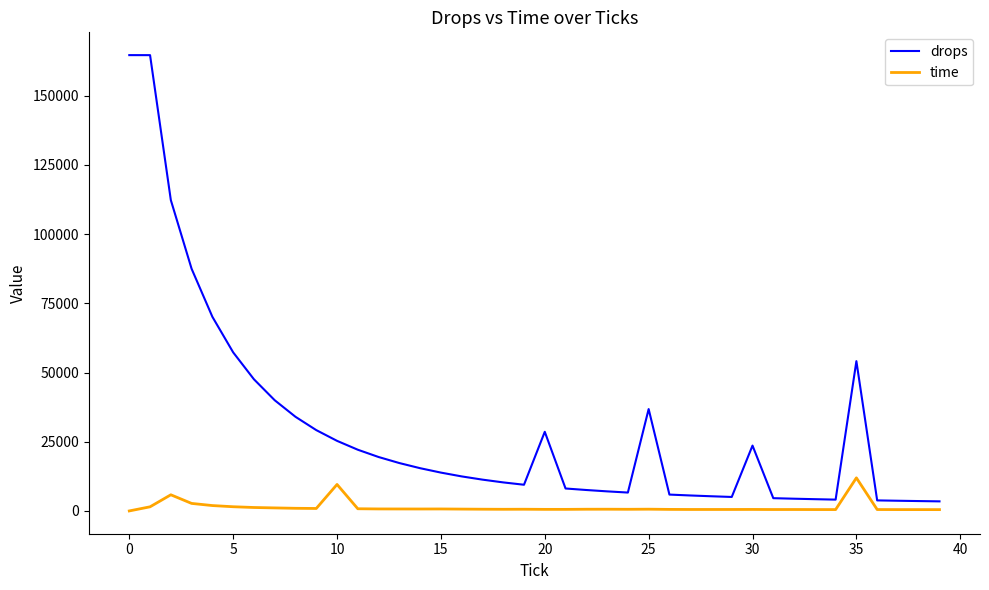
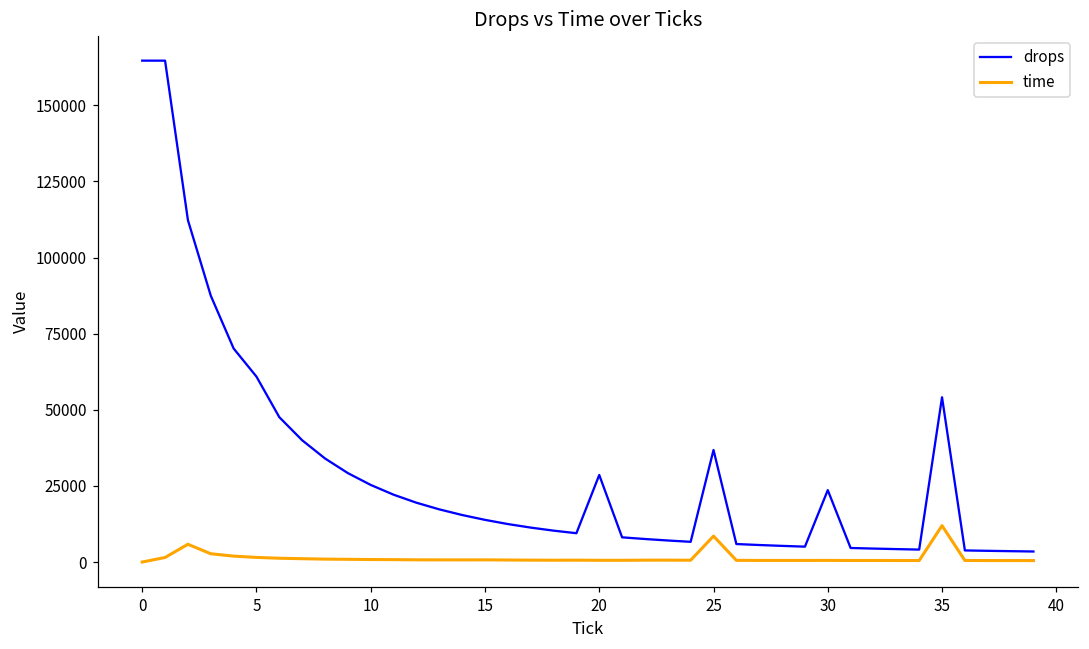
  {
    "drops": {
      "0": 165000,
-     "5": 57000,
+     "5": 61000,
      "10": 25000,
      "15": 14000,
      "20": 29000,
      "25": 37000,
      "30": 24000,
      "35": 54000
    },
    "time": {
      "0": 0,
      "5": 2000,
-     "10": 10000,
+     "10": 1000,
      "15": 1000,
      "20": 1000,
-     "25": 1000,
+     "25": 9000,
      "30": 1000,
      "35": 12000
    }
  }
